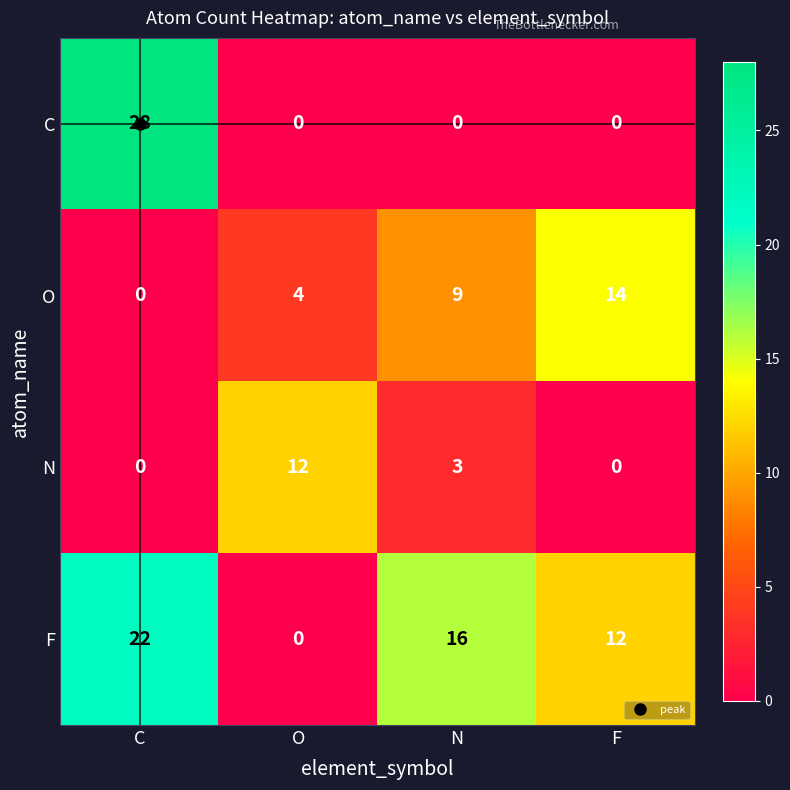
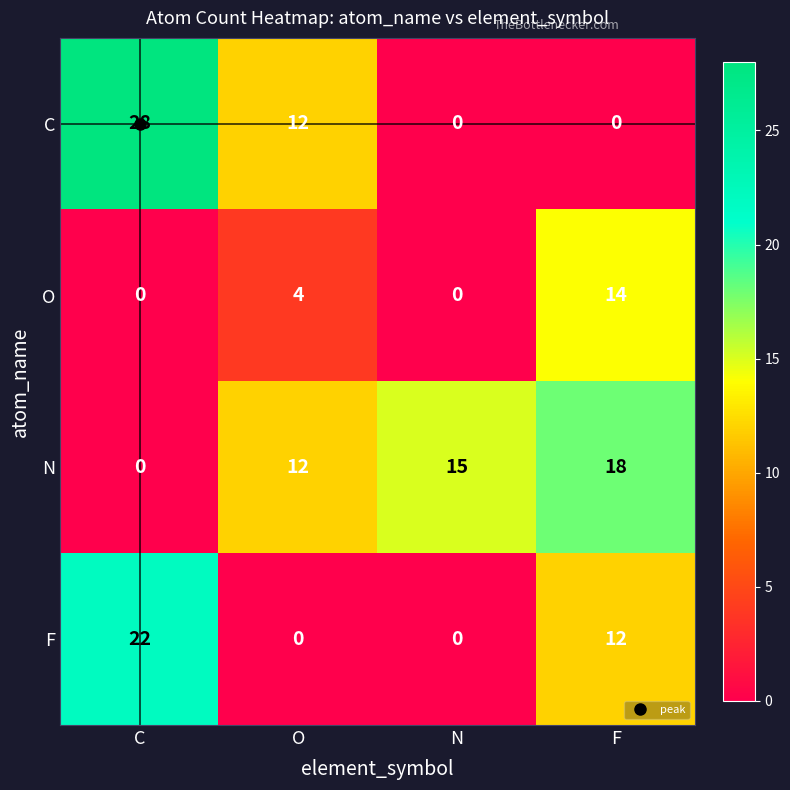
  {
    "C": {
-     "O": 0,
+     "O": 12,
      "N": 0,
      "F": 0
    },
    "O": {
      "C": 0,
      "O": 4,
-     "N": 9,
+     "N": 0,
      "F": 14
    },
    "N": {
      "C": 0,
      "O": 12,
-     "N": 3,
-     "F": 0
+     "N": 15,
+     "F": 18
    },
    "F": {
      "C": 22,
      "O": 0,
-     "N": 16,
+     "N": 0,
      "F": 12
    }
  }
